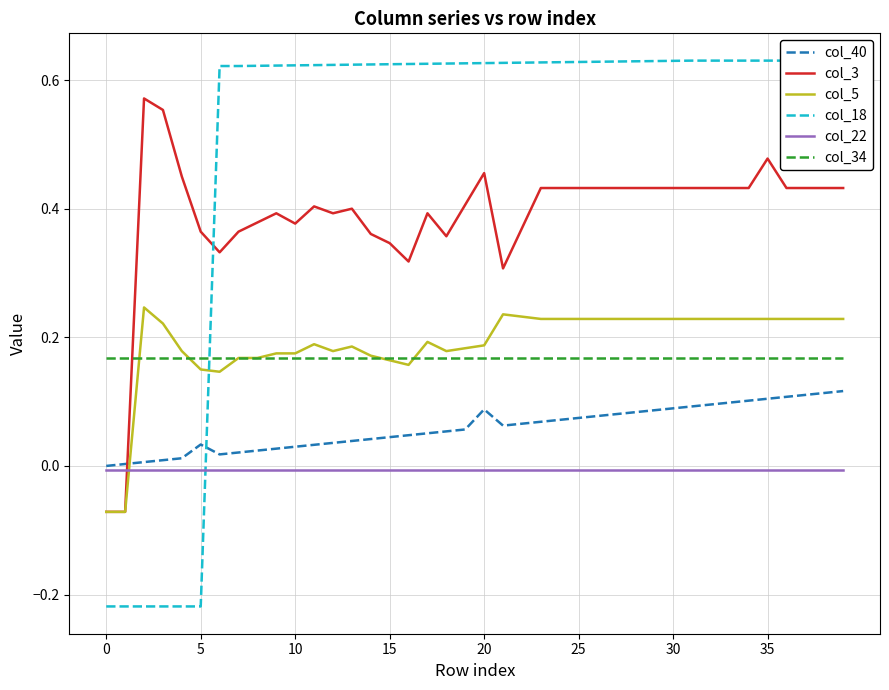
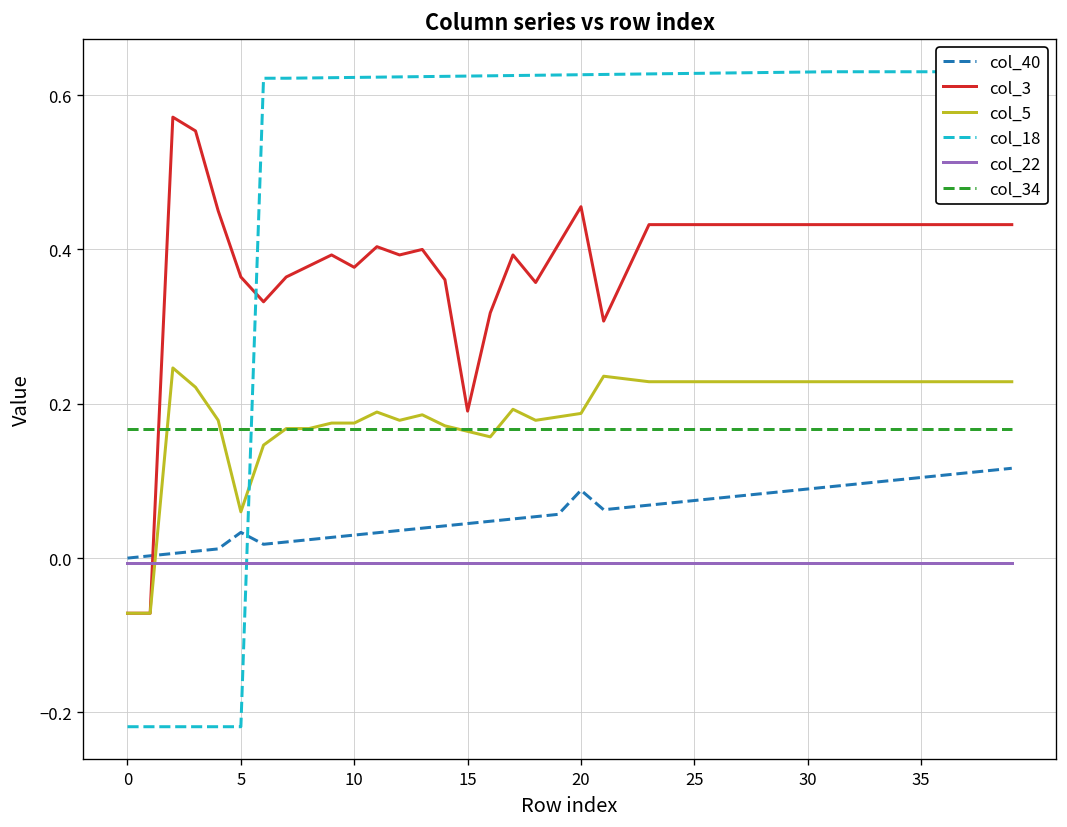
  {
    "col_40": {
      "0": 0.00,
      "5": 0.03,
      "10": 0.03,
      "15": 0.04,
      "20": 0.09,
      "25": 0.07,
      "30": 0.09,
      "35": 0.10
    },
    "col_3": {
      "5": 0.36,
      "10": 0.38,
-     "15": 0.35,
+     "15": 0.19,
      "20": 0.46,
      "25": 0.43,
      "30": 0.43,
-     "35": 0.48
+     "35": 0.43
    },
    "col_5": {
-     "5": 0.15,
+     "5": 0.06,
      "10": 0.18,
      "20": 0.19,
      "25": 0.23,
      "30": 0.23,
      "35": 0.23
    },
    "col_18": {
      "0": -0.22,
      "5": -0.22,
      "10": 0.62,
      "15": 0.62,
      "20": 0.63,
      "25": 0.63,
      "30": 0.63,
      "35": 0.63
    },
    "col_22": {
      "0": -0.01,
      "5": -0.01,
      "10": -0.01,
      "15": -0.01,
      "20": -0.01,
      "25": -0.01,
      "30": -0.01,
      "35": -0.01
    },
    "col_34": {
      "0": 0.17,
      "5": 0.17,
      "10": 0.17,
      "20": 0.17,
      "25": 0.17,
      "30": 0.17,
      "35": 0.17
    }
  }
